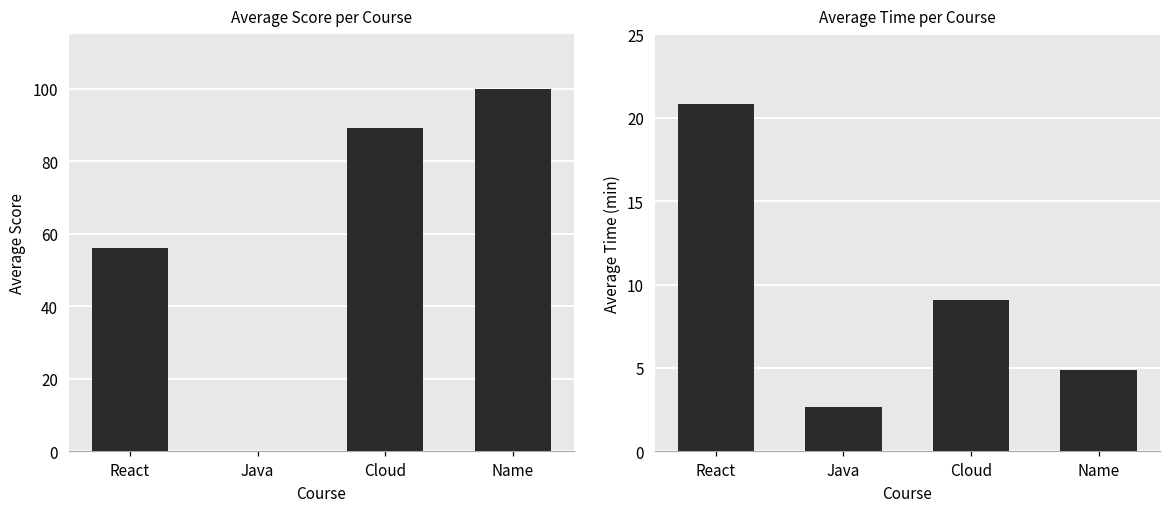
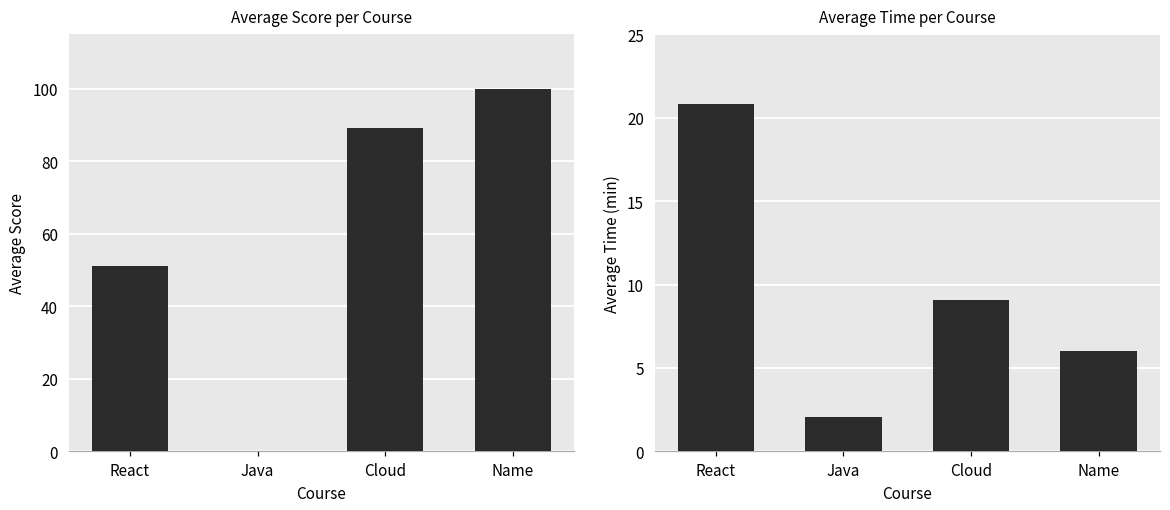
  {
    "Average Score per Course": {
-     "React": 56,
+     "React": 51,
      "Java": 0,
      "Cloud": 89,
      "Name": 100
    },
    "Average Time per Course": {
      "React": 20.8,
-     "Java": 2.7,
+     "Java": 2.1,
      "Cloud": 9.1,
-     "Name": 4.9
+     "Name": 6.0
    }
  }
